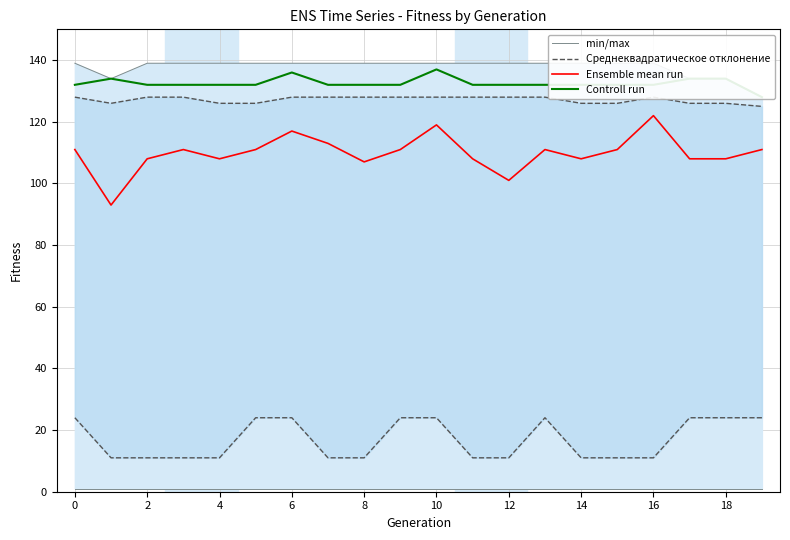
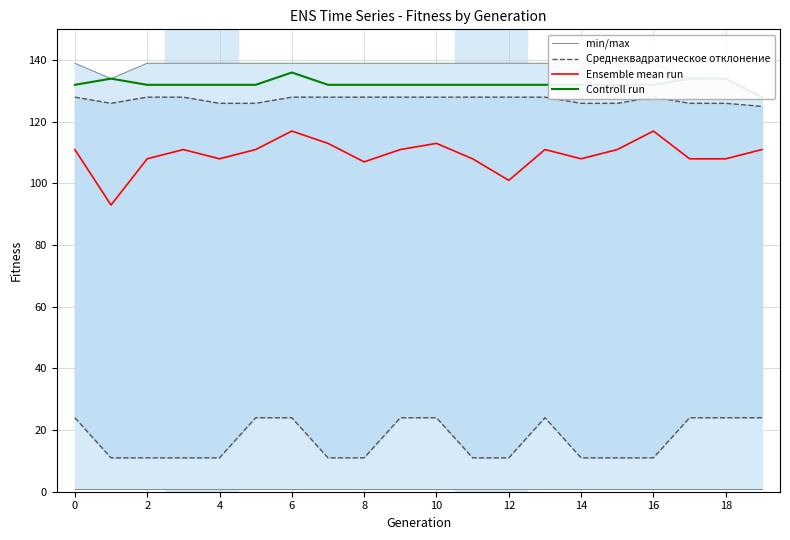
  {
    "Ensemble mean run": {
      "0": 111,
      "2": 108,
      "4": 108,
      "6": 117,
      "8": 107,
-     "10": 119,
+     "10": 113,
      "12": 101,
      "14": 108,
-     "16": 122,
+     "16": 117,
      "18": 108
    },
    "Controll run": {
      "0": 132,
      "2": 132,
      "4": 132,
      "6": 136,
      "8": 132,
-     "10": 137,
+     "10": 132,
      "12": 132
    }
  }
